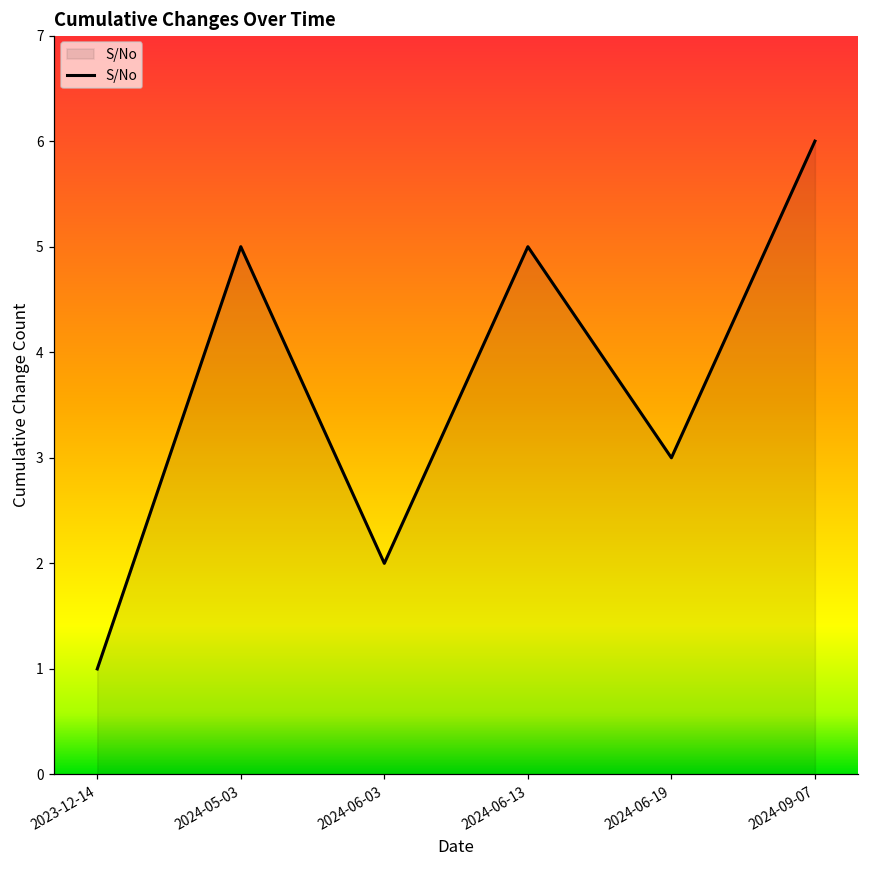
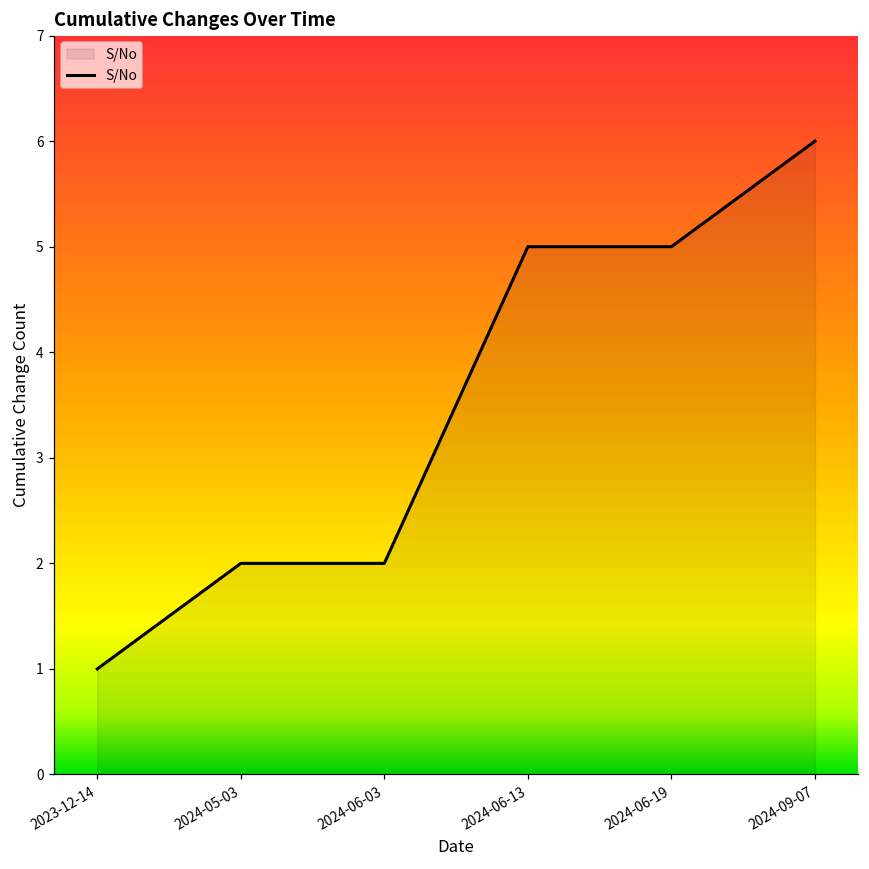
  {
    "2023-12-14": 1,
-   "2024-05-03": 5,
+   "2024-05-03": 2,
    "2024-06-03": 2,
    "2024-06-13": 5,
-   "2024-06-19": 3,
+   "2024-06-19": 5,
    "2024-09-07": 6
  }
